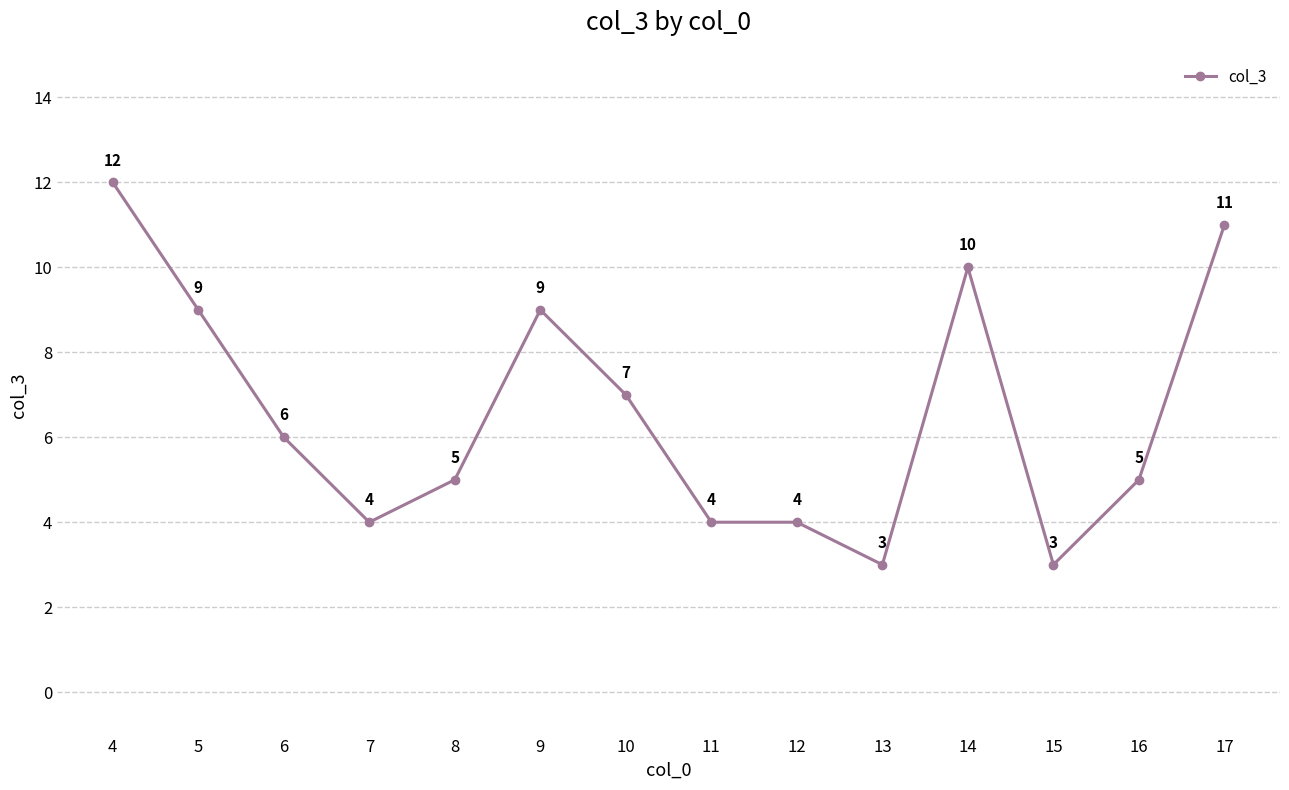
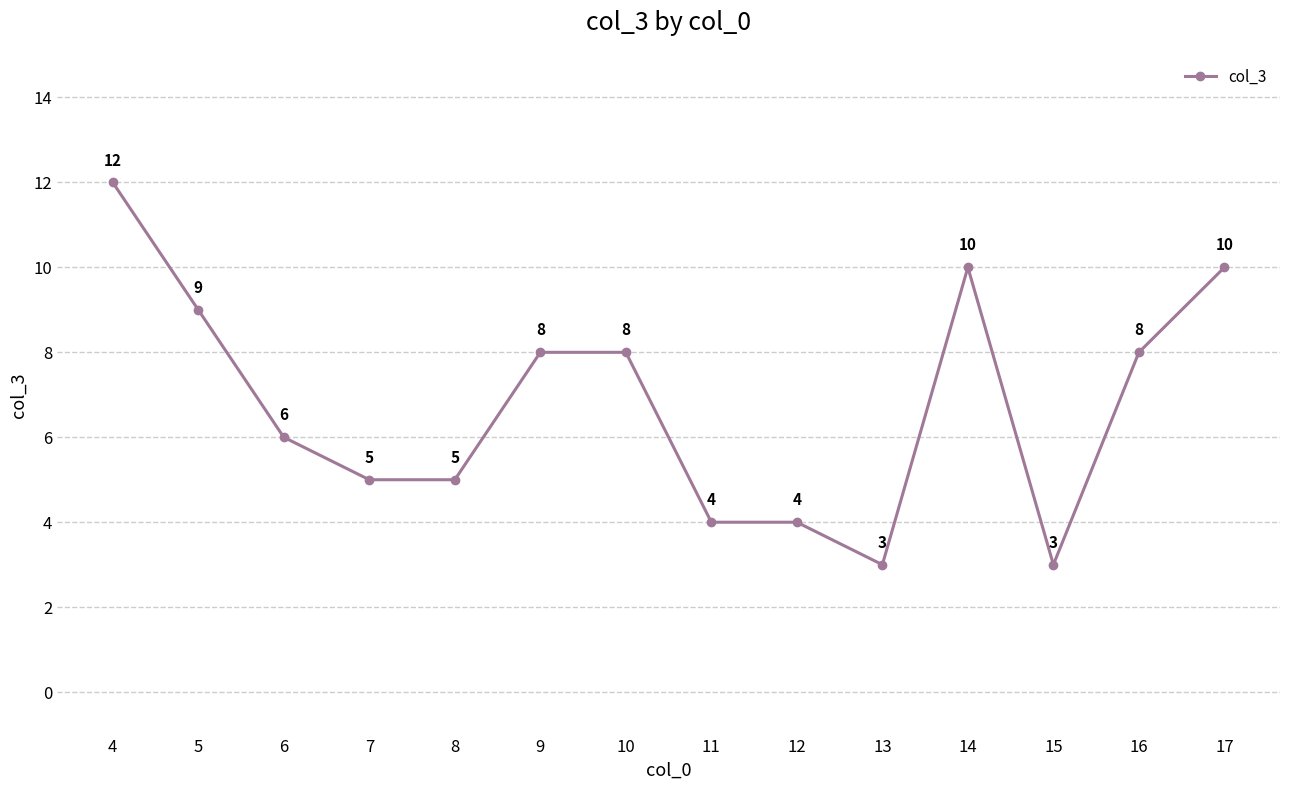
  {
    "4": 12,
    "5": 9,
    "6": 6,
-   "7": 4,
+   "7": 5,
    "8": 5,
-   "9": 9,
-   "10": 7,
+   "9": 8,
+   "10": 8,
    "11": 4,
    "12": 4,
    "13": 3,
    "14": 10,
    "15": 3,
-   "16": 5,
-   "17": 11
+   "16": 8,
+   "17": 10
  }
